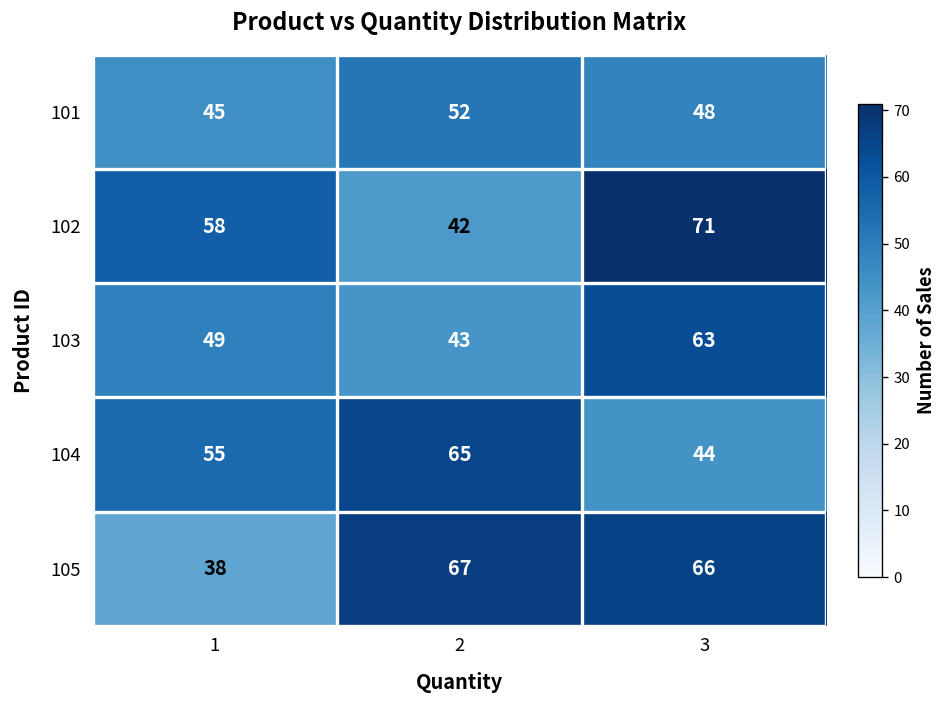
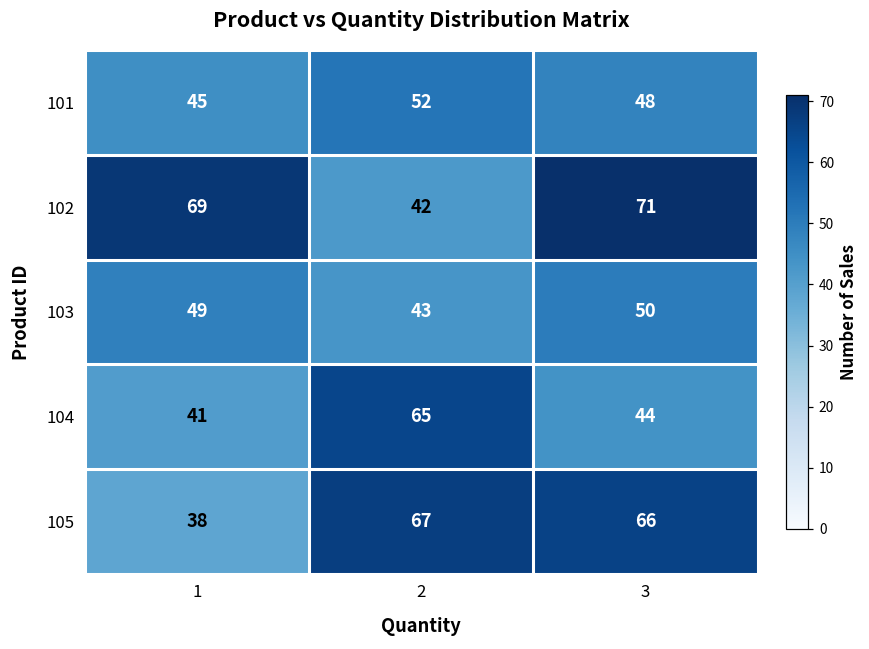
  {
    "101": {
      "1": 45,
      "2": 52,
      "3": 48
    },
    "102": {
-     "1": 58,
+     "1": 69,
      "2": 42,
      "3": 71
    },
    "103": {
      "1": 49,
      "2": 43,
-     "3": 63
+     "3": 50
    },
    "104": {
-     "1": 55,
+     "1": 41,
      "2": 65,
      "3": 44
    },
    "105": {
      "1": 38,
      "2": 67,
      "3": 66
    }
  }
